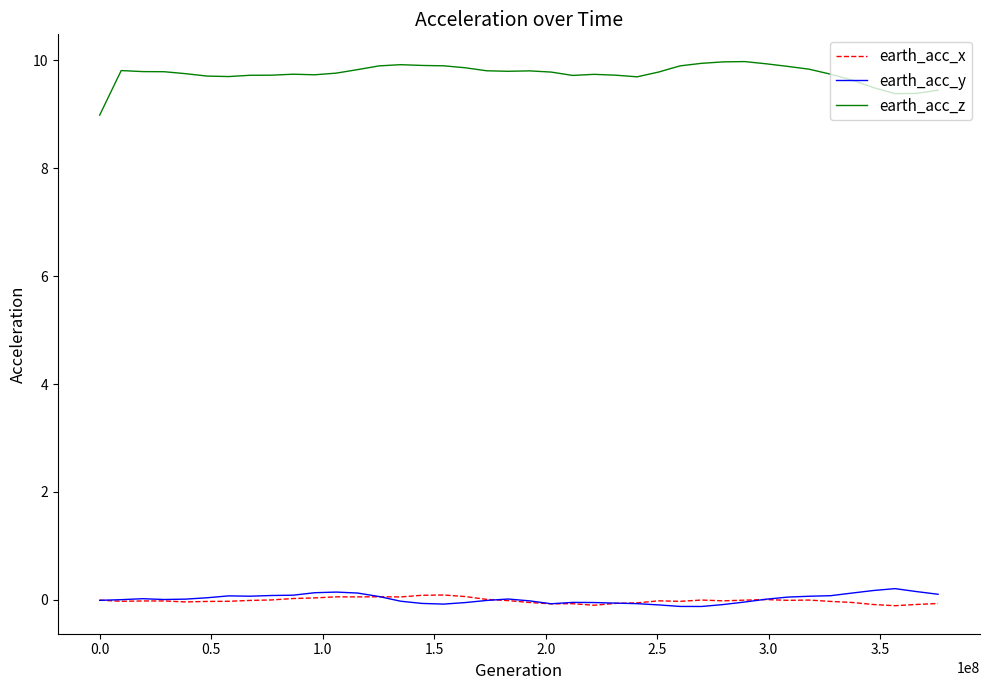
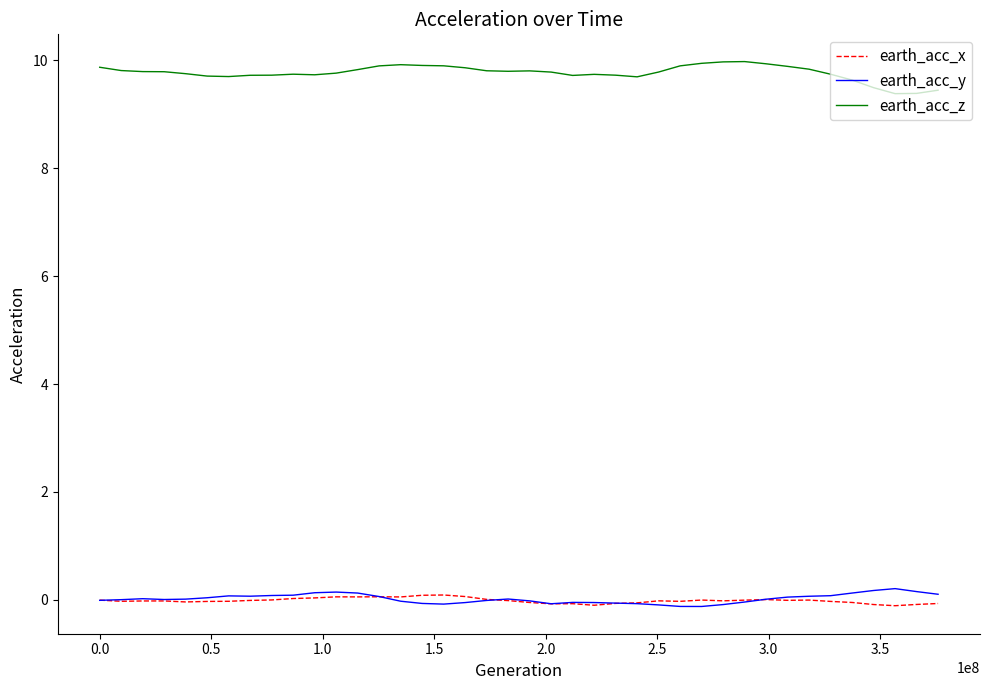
  {
    "earth_acc_z": {
-     "0.0": 9.0
+     "0.0": 9.9
    }
  }
